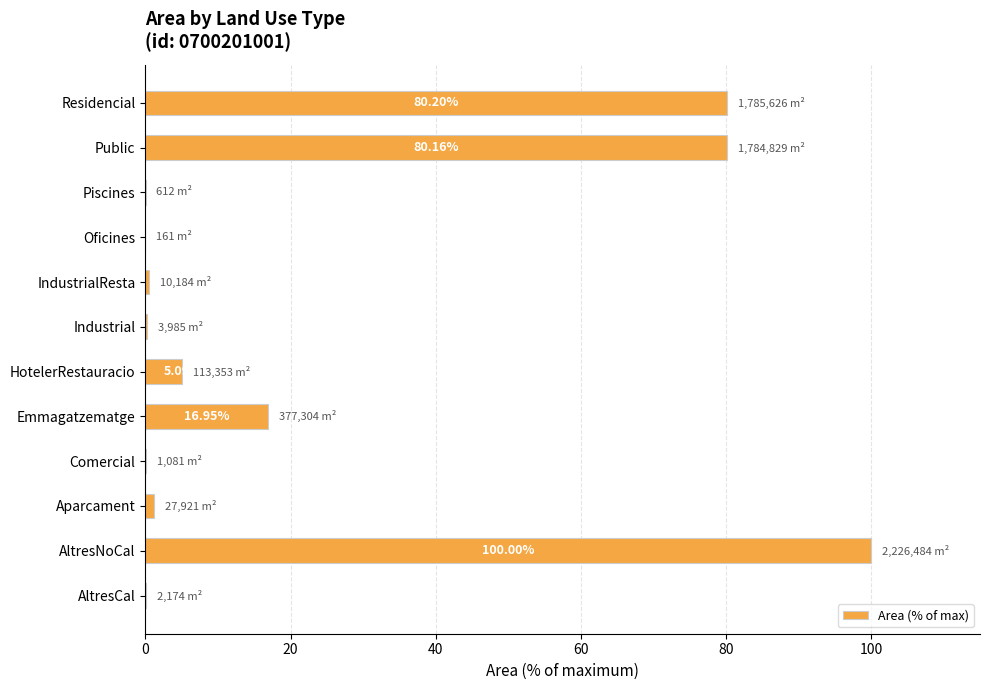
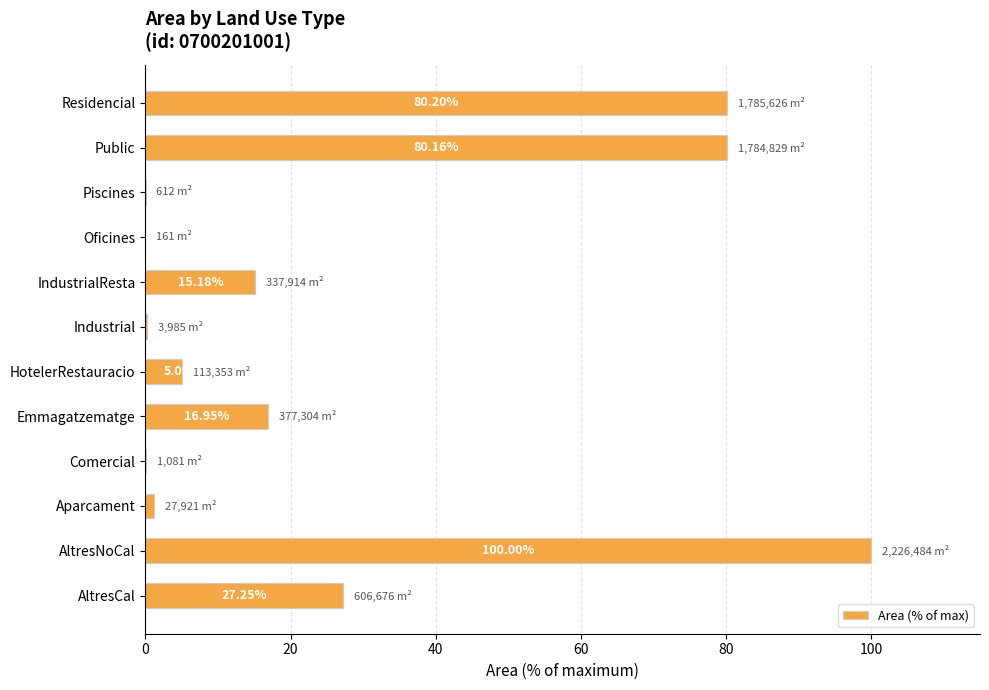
  {
    "Residencial": "80.20%",
    "Public": "80.16%",
-   "IndustrialResta": "10,184",
+   "IndustrialResta": "337,914",
    "Emmagatzematge": "16.95%",
    "AltresNoCal": "100.00%",
-   "AltresCal": "2,174"
+   "AltresCal": "606,676"
  }
